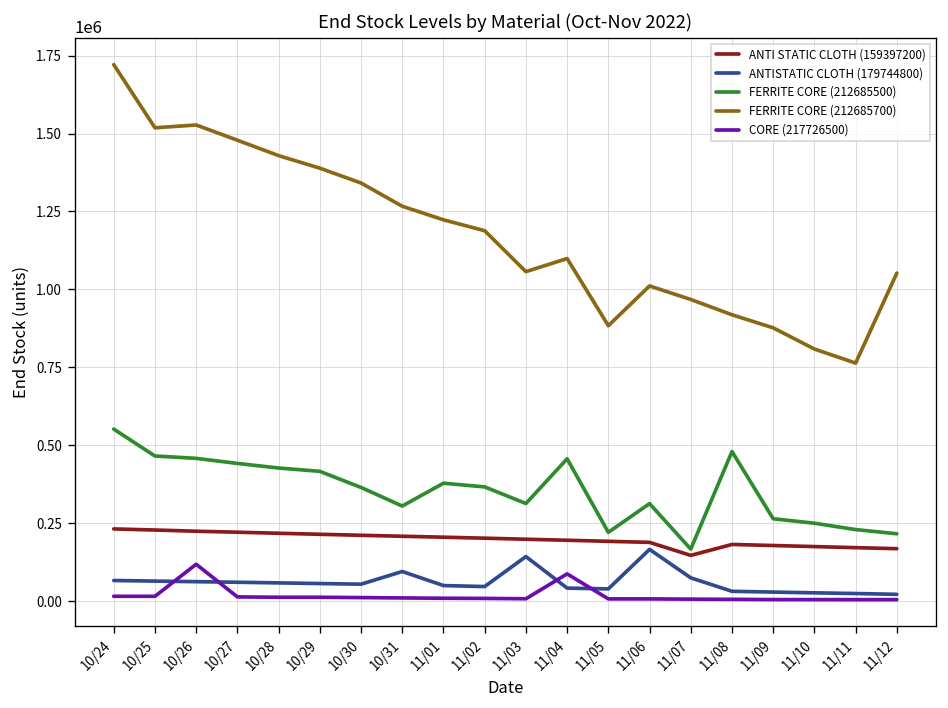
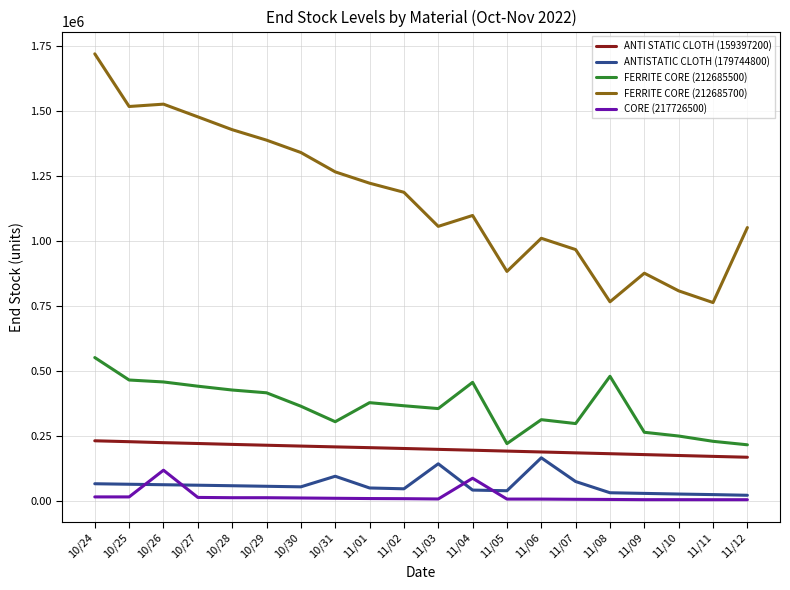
  {
    "ANTI STATIC CLOTH (159397200)": {
      "10/24": 230000,
      "10/25": 230000,
      "10/26": 220000,
      "10/27": 220000,
      "10/28": 220000,
      "10/29": 210000,
      "10/30": 210000,
      "10/31": 210000,
      "11/01": 210000,
      "11/02": 200000,
      "11/03": 200000,
      "11/04": 200000,
      "11/05": 190000,
      "11/06": 190000,
-     "11/07": 150000,
+     "11/07": 190000,
      "11/08": 180000,
      "11/09": 180000,
      "11/10": 180000,
      "11/11": 170000,
      "11/12": 170000
    },
    "ANTISTATIC CLOTH (179744800)": {
      "10/24": 70000,
      "10/25": 60000,
      "10/26": 60000,
      "10/27": 60000,
      "10/28": 60000,
      "10/29": 60000,
      "10/30": 50000,
      "10/31": 100000,
      "11/01": 50000,
      "11/02": 50000,
      "11/03": 140000,
      "11/04": 40000,
      "11/05": 40000,
      "11/06": 170000,
      "11/07": 70000,
      "11/08": 30000,
      "11/09": 30000,
      "11/10": 30000,
      "11/11": 20000,
      "11/12": 20000
    },
    "FERRITE CORE (212685500)": {
      "10/24": 550000,
      "10/25": 470000,
      "10/26": 460000,
      "10/27": 440000,
      "10/28": 430000,
      "10/29": 420000,
      "10/30": 360000,
      "10/31": 310000,
      "11/01": 380000,
      "11/02": 370000,
-     "11/03": 310000,
+     "11/03": 360000,
      "11/04": 460000,
      "11/05": 220000,
      "11/06": 310000,
-     "11/07": 170000,
+     "11/07": 300000,
      "11/08": 480000,
      "11/09": 260000,
      "11/10": 250000,
      "11/11": 230000,
      "11/12": 220000
    },
    "FERRITE CORE (212685700)": {
      "10/24": 1720000,
      "10/25": 1520000,
      "10/26": 1530000,
      "10/27": 1480000,
      "10/28": 1430000,
      "10/29": 1390000,
      "10/30": 1340000,
      "10/31": 1270000,
      "11/01": 1220000,
      "11/02": 1190000,
      "11/03": 1060000,
      "11/04": 1100000,
      "11/05": 880000,
      "11/06": 1010000,
      "11/07": 970000,
-     "11/08": 920000,
+     "11/08": 770000,
      "11/09": 880000,
      "11/10": 810000,
      "11/11": 760000,
      "11/12": 1050000
    },
    "CORE (217726500)": {
      "10/24": 20000,
      "10/25": 20000,
      "10/26": 120000,
      "10/27": 10000,
      "10/28": 10000,
      "10/29": 10000,
      "10/30": 10000,
      "10/31": 10000,
      "11/01": 10000,
      "11/02": 10000,
      "11/03": 10000,
      "11/04": 90000,
      "11/05": 10000,
      "11/06": 10000,
      "11/07": 10000,
      "11/08": 10000,
      "11/09": 0,
      "11/10": 0,
      "11/11": 0,
      "11/12": 0
    }
  }
